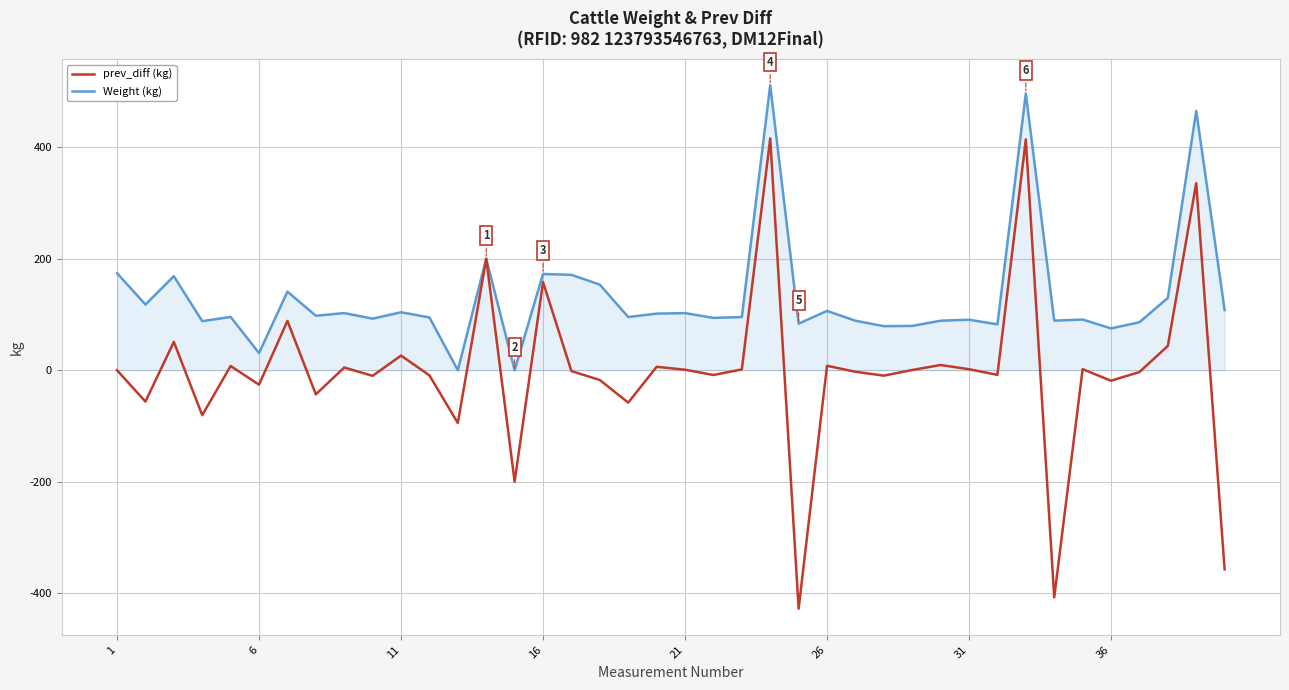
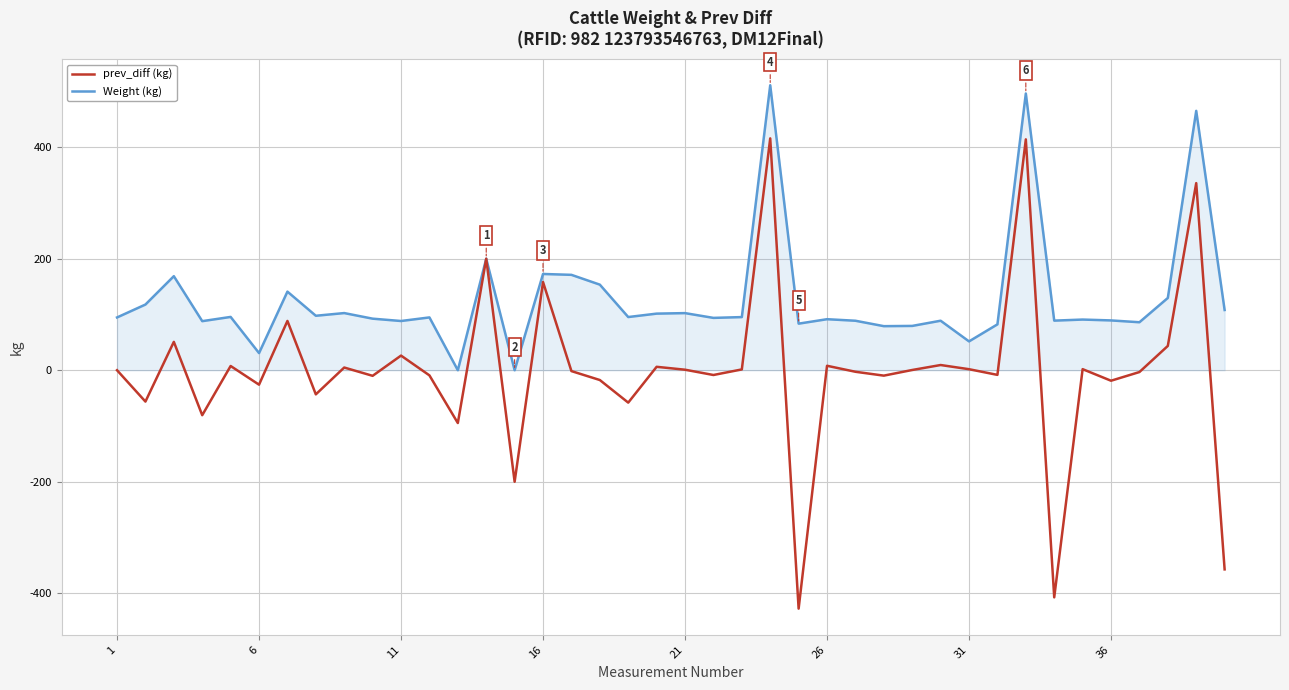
  {
    "Weight (kg)": {
-     "1": 170,
+     "1": 90,
      "6": 30,
-     "11": 100,
+     "11": 90,
      "21": 100,
-     "26": 110,
-     "31": 90,
-     "36": 80
+     "26": 90,
+     "31": 50,
+     "36": 90
    },
    "prev_diff (kg)": {
      "1": 0,
      "6": -30,
      "11": 30,
      "16": 160,
      "21": 0,
      "26": 10,
      "31": 0,
      "36": -20
    }
  }
